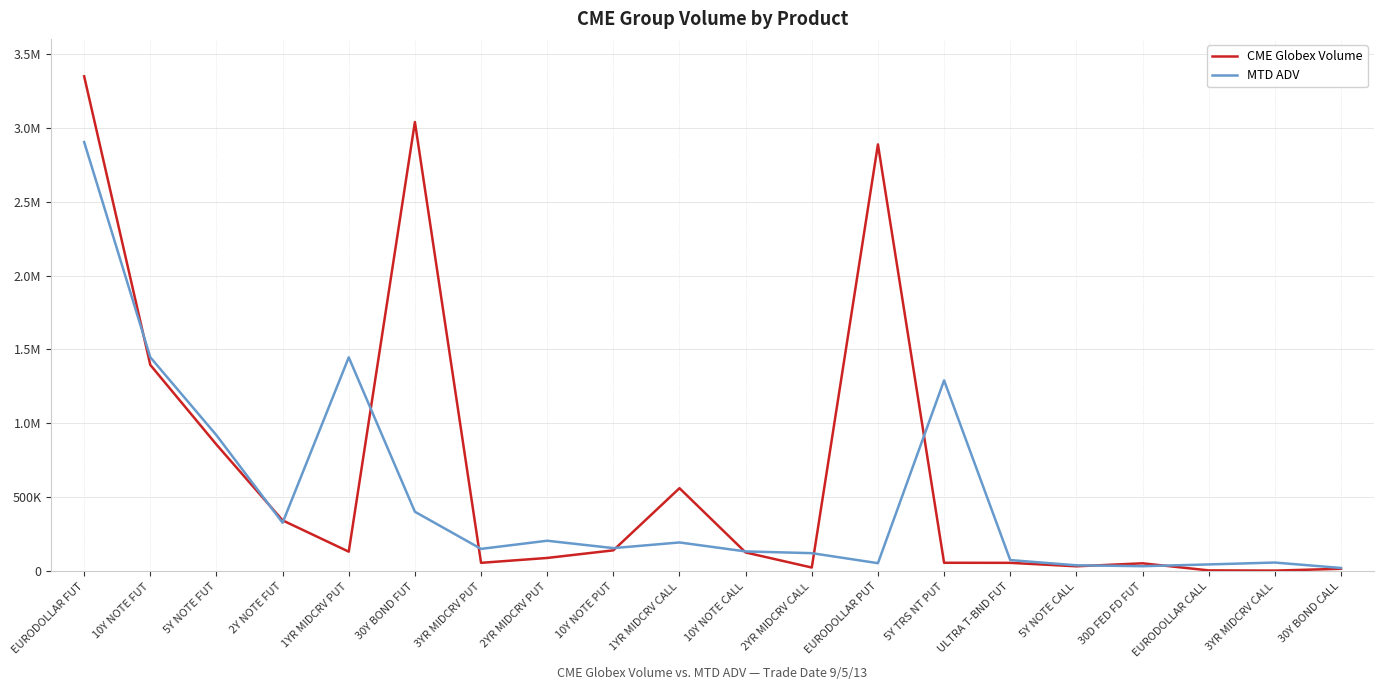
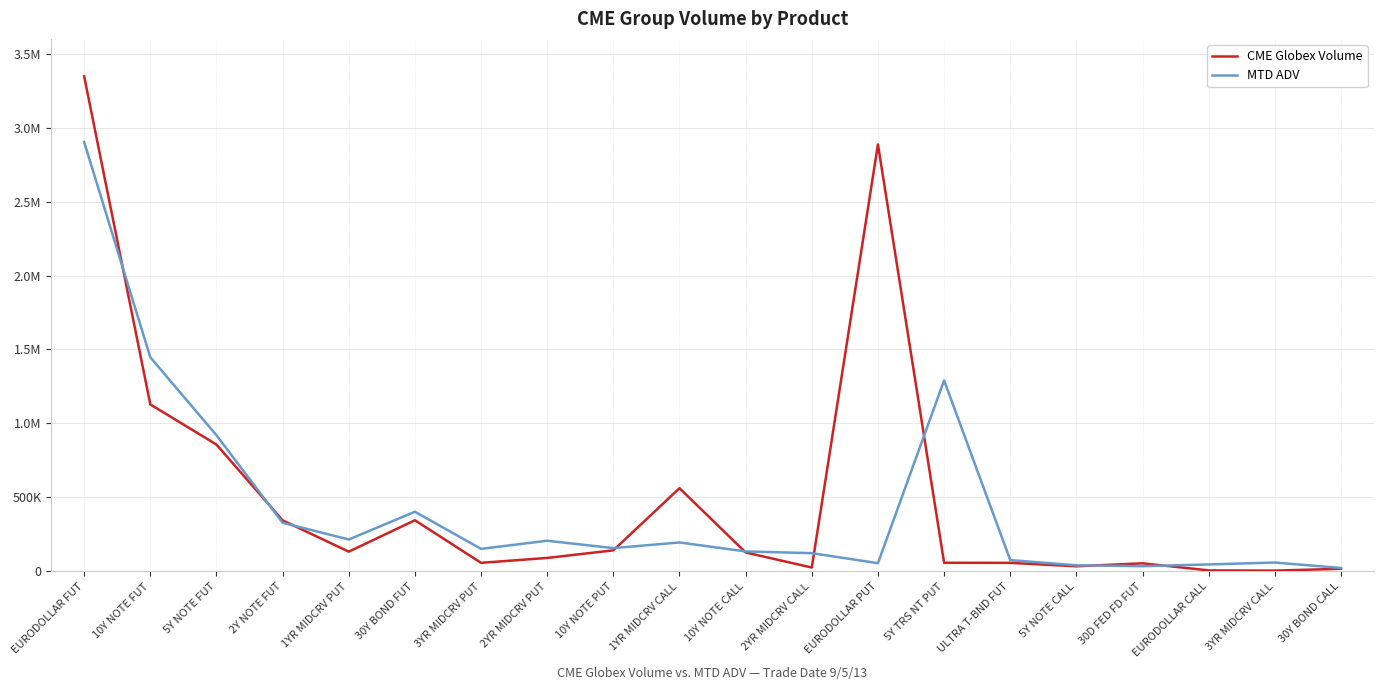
  {
    "CME Globex Volume": {
      "EURODOLLAR FUT": 3350000,
-     "10Y NOTE FUT": 1400000,
+     "10Y NOTE FUT": 1130000,
      "5Y NOTE FUT": 860000,
      "1YR MIDCRV PUT": 130000,
-     "30Y BOND FUT": 3040000,
+     "30Y BOND FUT": 350000,
      "3YR MIDCRV PUT": 60000,
      "2YR MIDCRV PUT": 90000,
      "1YR MIDCRV CALL": 560000,
      "2YR MIDCRV CALL": 30000,
      "EURODOLLAR PUT": 2890000,
      "5Y TRS NT PUT": 60000,
      "ULTRA T-BND FUT": 60000,
      "30D FED FD FUT": 50000,
      "EURODOLLAR CALL": 10000,
      "3YR MIDCRV CALL": 10000
    },
    "MTD ADV": {
      "EURODOLLAR FUT": 2900000,
      "10Y NOTE FUT": 1450000,
      "5Y NOTE FUT": 920000,
-     "1YR MIDCRV PUT": 1450000,
+     "1YR MIDCRV PUT": 220000,
      "30Y BOND FUT": 400000,
      "3YR MIDCRV PUT": 150000,
      "2YR MIDCRV PUT": 210000,
      "1YR MIDCRV CALL": 200000,
      "2YR MIDCRV CALL": 120000,
      "EURODOLLAR PUT": 60000,
      "5Y TRS NT PUT": 1290000,
      "ULTRA T-BND FUT": 80000,
      "30D FED FD FUT": 30000,
      "EURODOLLAR CALL": 50000,
      "3YR MIDCRV CALL": 60000
    }
  }
